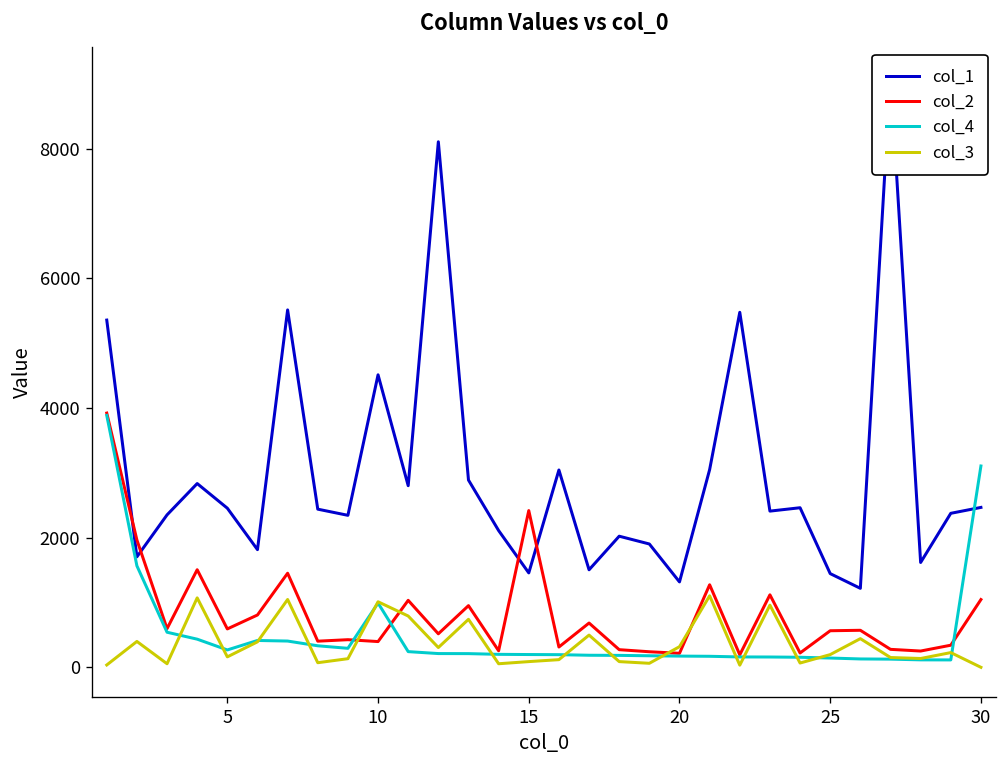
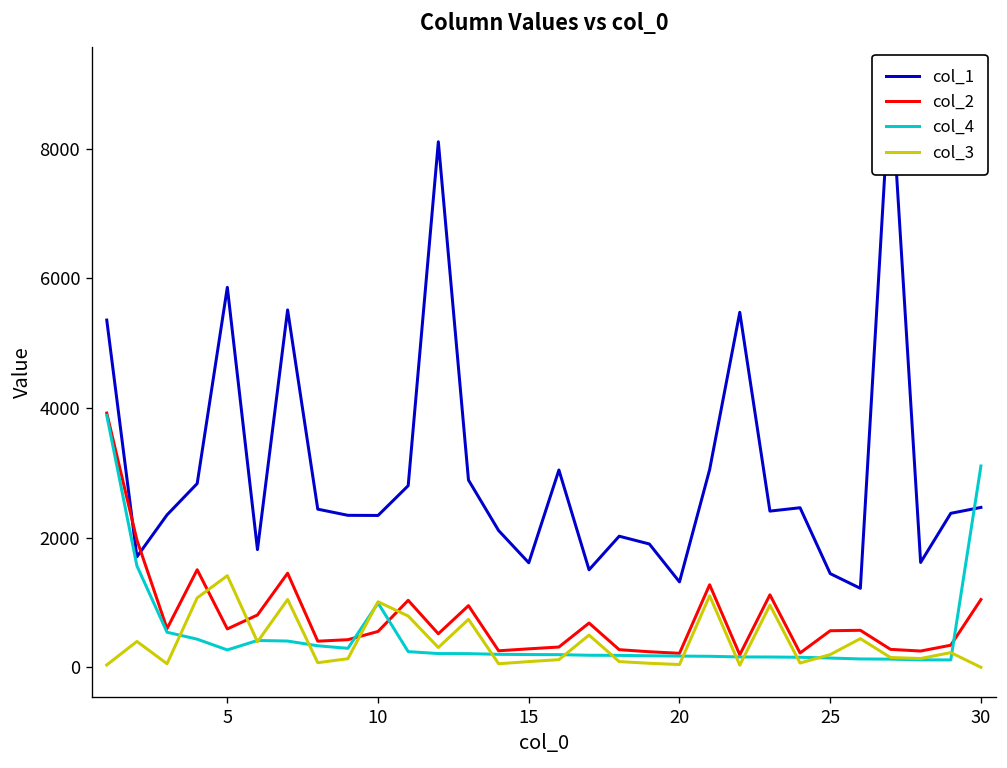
  {
    "col_1": {
-     "5": 2500,
-     "10": 4500,
-     "15": 1500,
+     "5": 5900,
+     "10": 2300,
+     "15": 1600,
      "20": 1300,
      "25": 1400,
      "30": 2500
    },
    "col_2": {
      "5": 600,
-     "10": 400,
-     "15": 2400,
+     "10": 600,
+     "15": 300,
      "25": 600,
      "30": 1000
    },
    "col_4": {
      "5": 300,
      "15": 200,
      "25": 100,
      "30": 3100
    },
    "col_3": {
-     "5": 200,
+     "5": 1400,
      "15": 100,
-     "20": 300,
+     "20": 0,
      "25": 200,
      "30": 0
    }
  }
